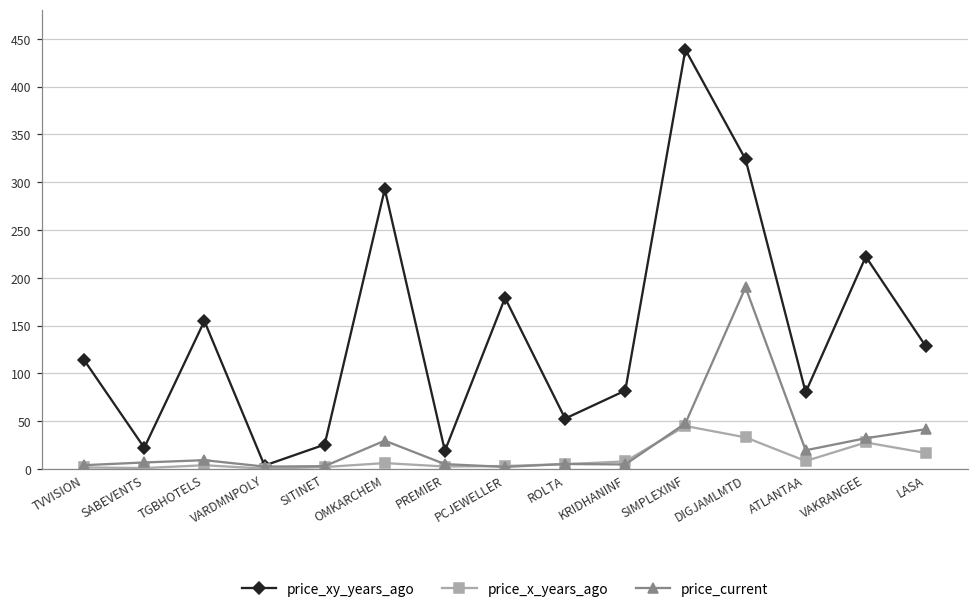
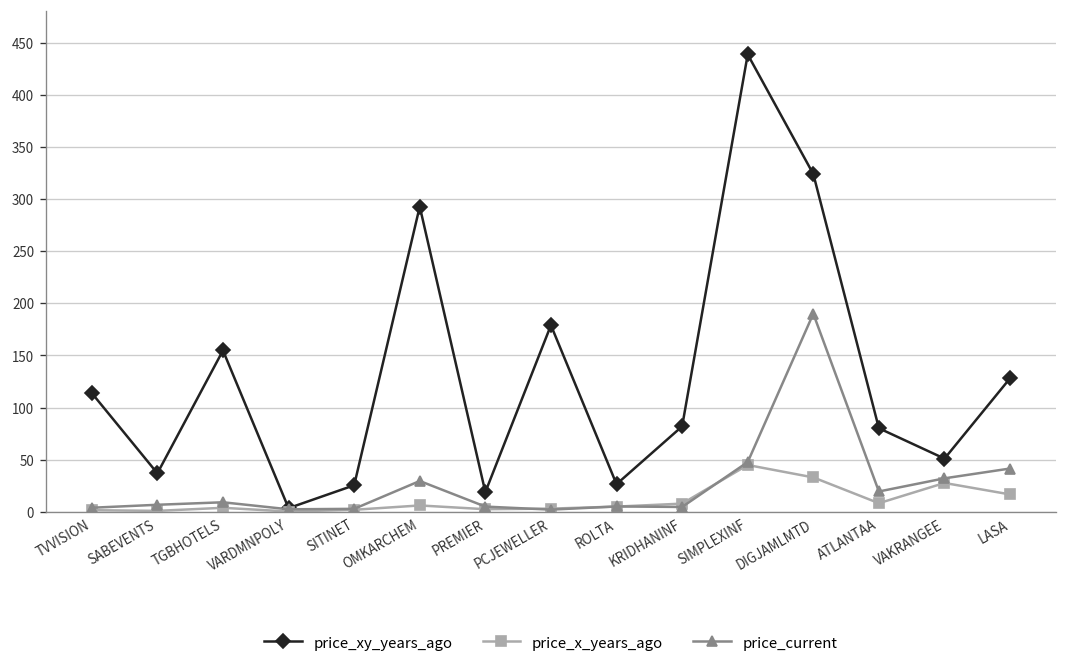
  {
    "price_xy_years_ago": {
      "TVVISION": 110,
-     "SABEVENTS": 20,
+     "SABEVENTS": 40,
      "TGBHOTELS": 150,
      "SITINET": 30,
      "OMKARCHEM": 290,
      "PREMIER": 20,
      "PCJEWELLER": 180,
-     "ROLTA": 50,
+     "ROLTA": 30,
      "KRIDHANINF": 80,
      "SIMPLEXINF": 440,
      "DIGJAMLMTD": 320,
      "ATLANTAA": 80,
-     "VAKRANGEE": 220,
+     "VAKRANGEE": 50,
      "LASA": 130
    }
  }
